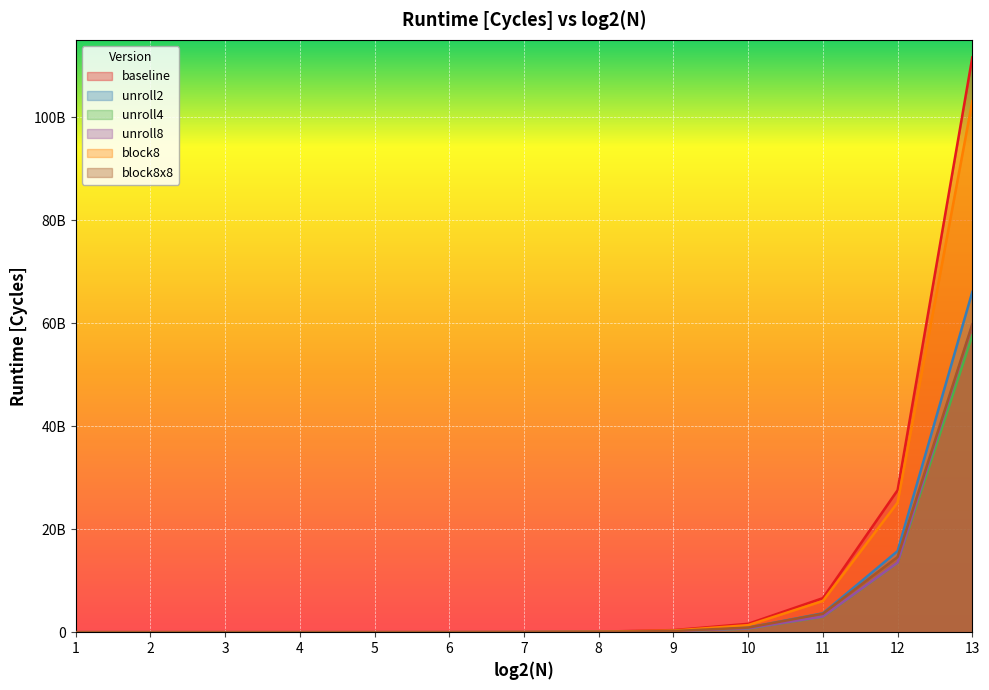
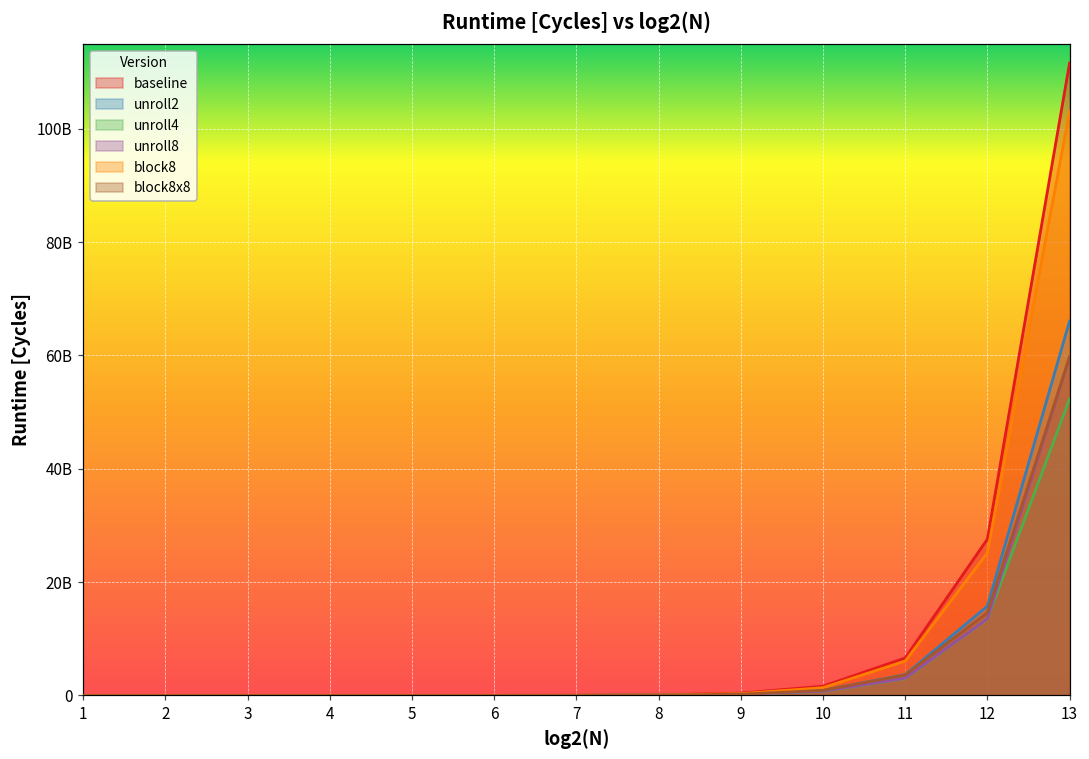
  {
    "unroll4": {
-     "13": 58000000000
+     "13": 52000000000
    }
  }
